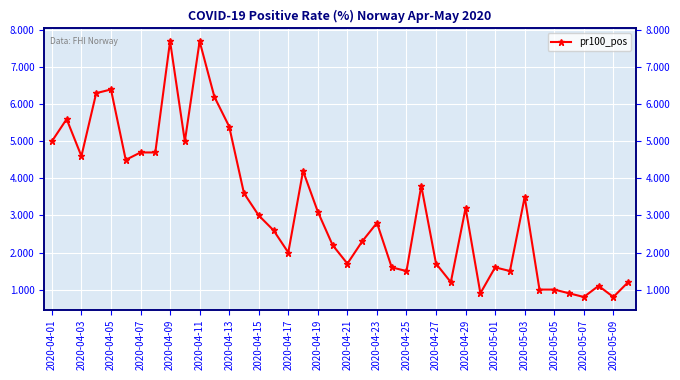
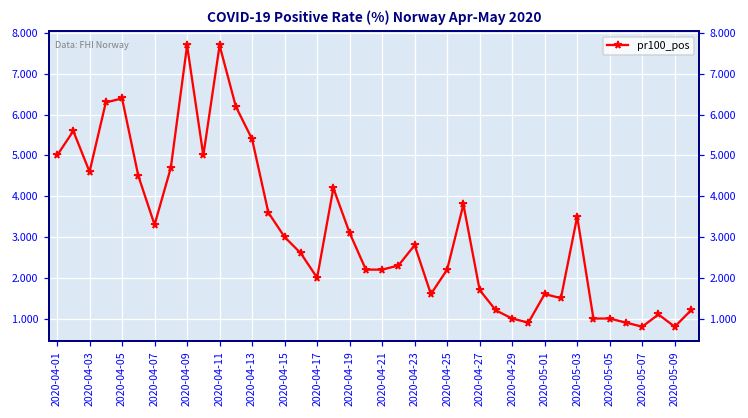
  {
    "2020-04-01": 5.0,
    "2020-04-03": 4.6,
    "2020-04-05": 6.4,
-   "2020-04-07": 4.7,
+   "2020-04-07": 3.3,
    "2020-04-09": 7.7,
    "2020-04-11": 7.7,
    "2020-04-13": 5.4,
    "2020-04-15": 3.0,
    "2020-04-17": 2.0,
    "2020-04-19": 3.1,
-   "2020-04-21": 1.7,
+   "2020-04-21": 2.2,
    "2020-04-23": 2.8,
-   "2020-04-25": 1.5,
+   "2020-04-25": 2.2,
    "2020-04-27": 1.7,
-   "2020-04-29": 3.2,
+   "2020-04-29": 1.0,
    "2020-05-01": 1.6,
    "2020-05-03": 3.5,
    "2020-05-05": 1.0,
    "2020-05-07": 0.8,
    "2020-05-09": 0.8
  }
